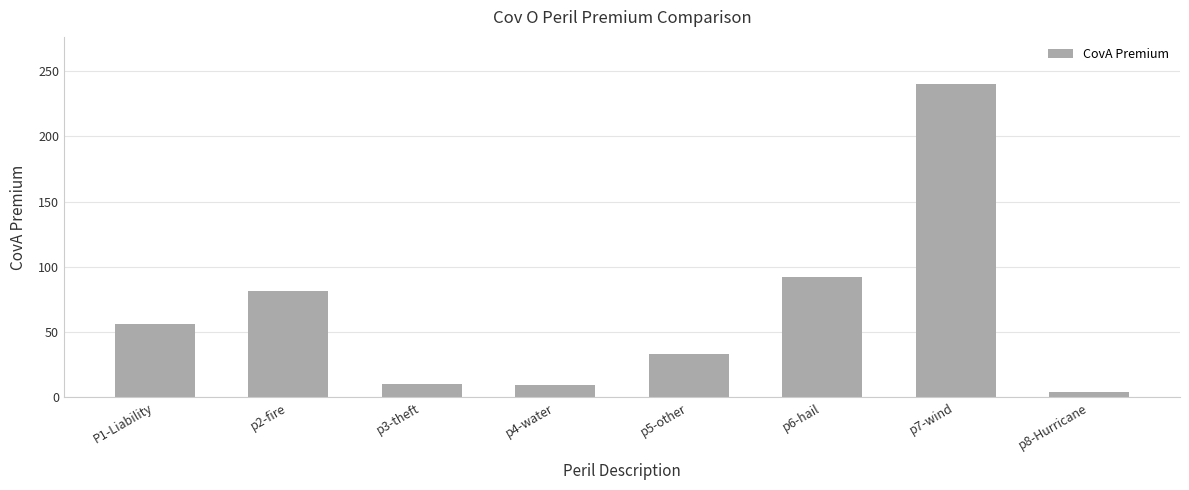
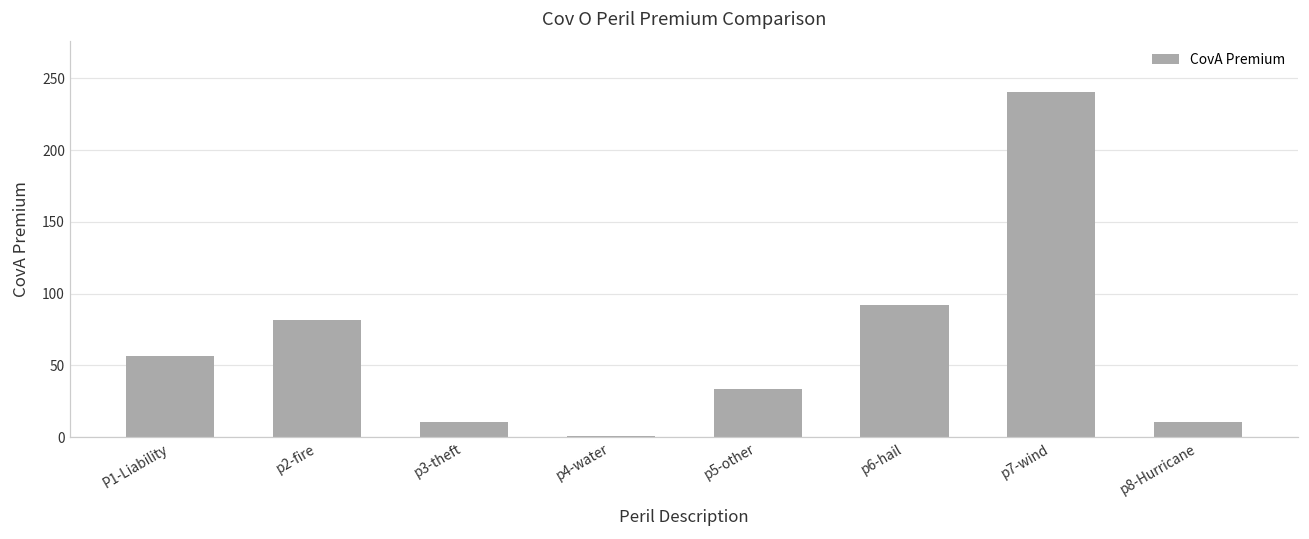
  {
    "P1-Liability": 56,
    "p2-fire": 82,
    "p3-theft": 10,
-   "p4-water": 10,
+   "p4-water": 1,
    "p5-other": 33,
    "p6-hail": 92,
    "p7-wind": 240,
-   "p8-Hurricane": 4
+   "p8-Hurricane": 10
  }
